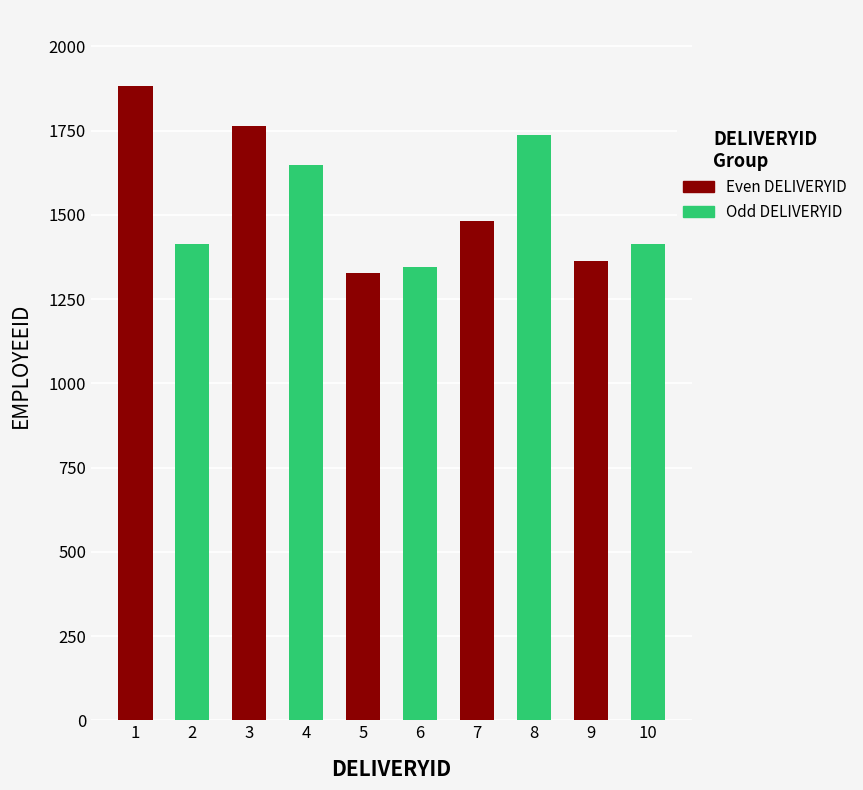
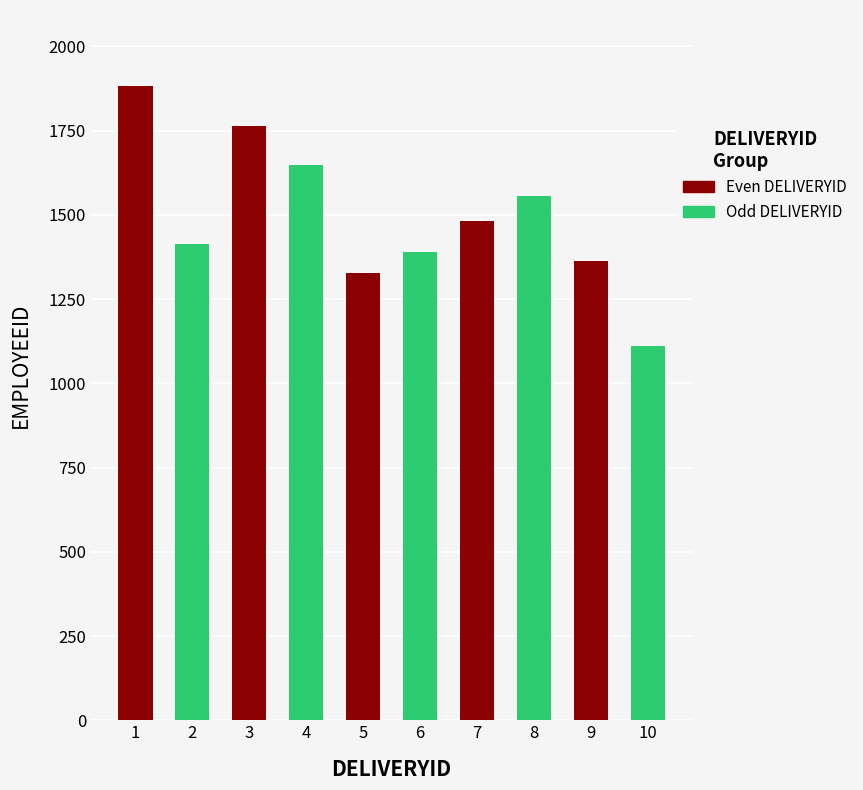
  {
    "1": 1880,
    "2": 1410,
    "3": 1760,
    "4": 1650,
    "5": 1330,
-   "6": 1350,
+   "6": 1390,
    "7": 1480,
-   "8": 1740,
+   "8": 1560,
    "9": 1360,
-   "10": 1410
+   "10": 1110
  }
